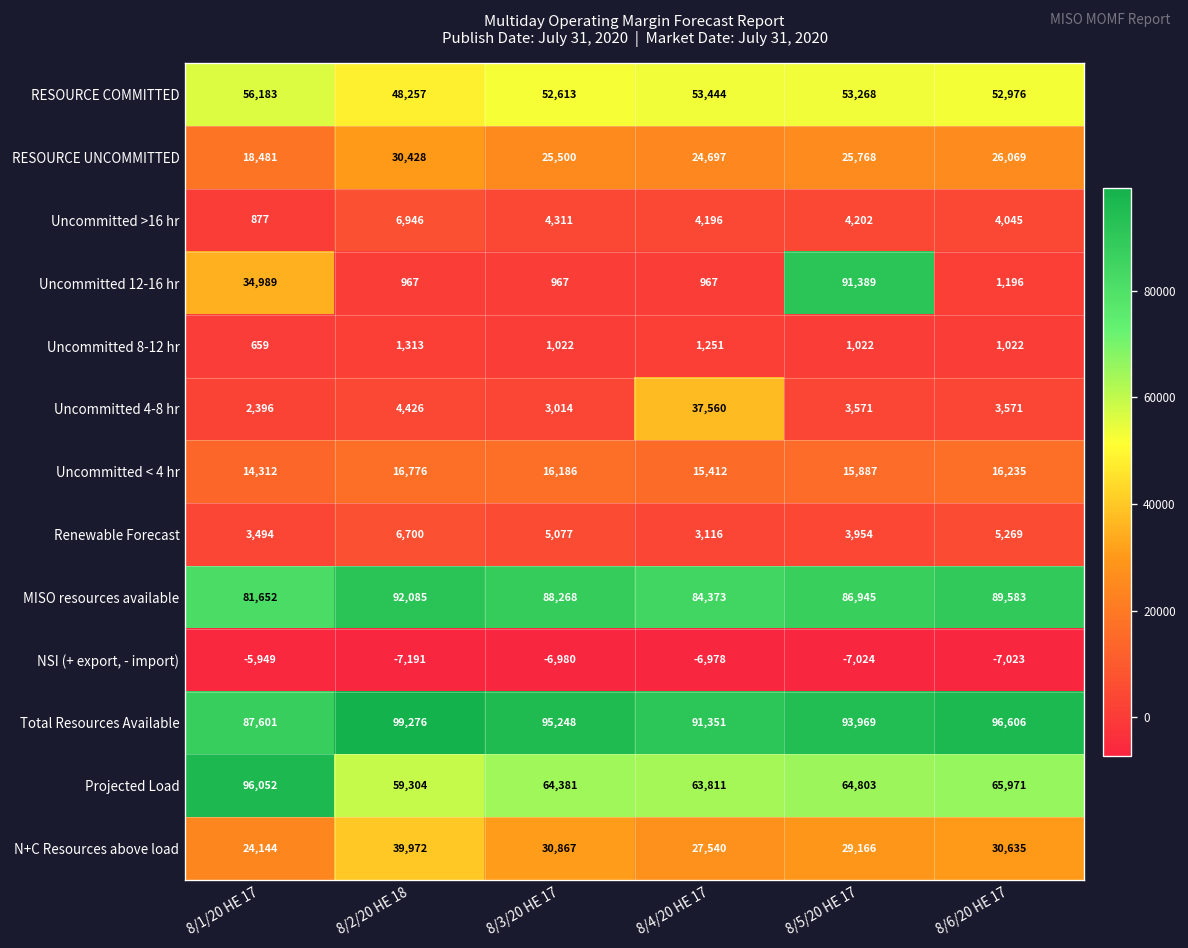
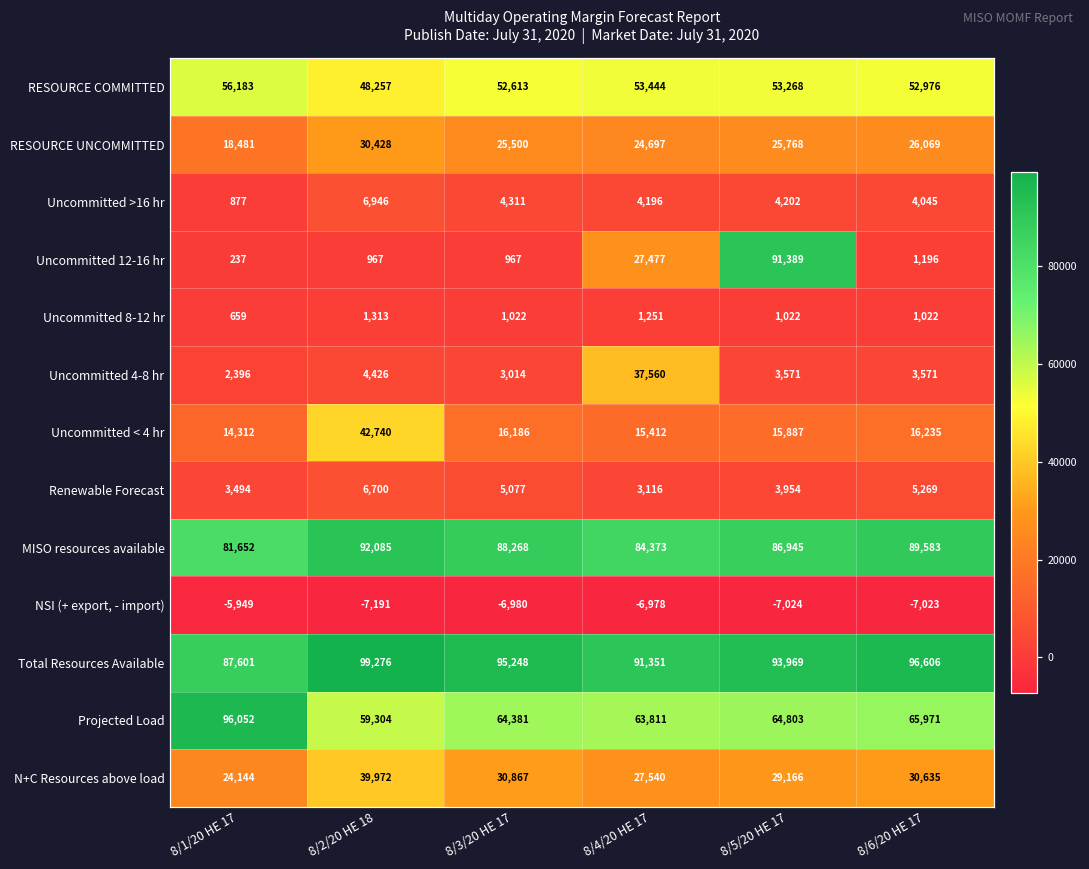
  {
    "RESOURCE COMMITTED": {
      "8/1/20 HE 17": "56,183",
      "8/2/20 HE 18": "48,257",
      "8/3/20 HE 17": "52,613",
      "8/4/20 HE 17": "53,444",
      "8/5/20 HE 17": "53,268",
      "8/6/20 HE 17": "52,976"
    },
    "RESOURCE UNCOMMITTED": {
      "8/1/20 HE 17": "18,481",
      "8/2/20 HE 18": "30,428",
      "8/3/20 HE 17": "25,500",
      "8/4/20 HE 17": "24,697",
      "8/5/20 HE 17": "25,768",
      "8/6/20 HE 17": "26,069"
    },
    "Uncommitted >16 hr": {
      "8/1/20 HE 17": "877",
      "8/2/20 HE 18": "6,946",
      "8/3/20 HE 17": "4,311",
      "8/4/20 HE 17": "4,196",
      "8/5/20 HE 17": "4,202",
      "8/6/20 HE 17": "4,045"
    },
    "Uncommitted 12-16 hr": {
-     "8/1/20 HE 17": "34,989",
+     "8/1/20 HE 17": "237",
      "8/2/20 HE 18": "967",
      "8/3/20 HE 17": "967",
-     "8/4/20 HE 17": "967",
+     "8/4/20 HE 17": "27,477",
      "8/5/20 HE 17": "91,389",
      "8/6/20 HE 17": "1,196"
    },
    "Uncommitted 8-12 hr": {
      "8/1/20 HE 17": "659",
      "8/2/20 HE 18": "1,313",
      "8/3/20 HE 17": "1,022",
      "8/4/20 HE 17": "1,251",
      "8/5/20 HE 17": "1,022",
      "8/6/20 HE 17": "1,022"
    },
    "Uncommitted 4-8 hr": {
      "8/1/20 HE 17": "2,396",
      "8/2/20 HE 18": "4,426",
      "8/3/20 HE 17": "3,014",
      "8/4/20 HE 17": "37,560",
      "8/5/20 HE 17": "3,571",
      "8/6/20 HE 17": "3,571"
    },
    "Uncommitted < 4 hr": {
      "8/1/20 HE 17": "14,312",
-     "8/2/20 HE 18": "16,776",
+     "8/2/20 HE 18": "42,740",
      "8/3/20 HE 17": "16,186",
      "8/4/20 HE 17": "15,412",
      "8/5/20 HE 17": "15,887",
      "8/6/20 HE 17": "16,235"
    },
    "Renewable Forecast": {
      "8/1/20 HE 17": "3,494",
      "8/2/20 HE 18": "6,700",
      "8/3/20 HE 17": "5,077",
      "8/4/20 HE 17": "3,116",
      "8/5/20 HE 17": "3,954",
      "8/6/20 HE 17": "5,269"
    },
    "MISO resources available": {
      "8/1/20 HE 17": "81,652",
      "8/2/20 HE 18": "92,085",
      "8/3/20 HE 17": "88,268",
      "8/4/20 HE 17": "84,373",
      "8/5/20 HE 17": "86,945",
      "8/6/20 HE 17": "89,583"
    },
    "NSI (+ export, - import)": {
      "8/1/20 HE 17": "-5,949",
      "8/2/20 HE 18": "-7,191",
      "8/3/20 HE 17": "-6,980",
      "8/4/20 HE 17": "-6,978",
      "8/5/20 HE 17": "-7,024",
      "8/6/20 HE 17": "-7,023"
    },
    "Total Resources Available": {
      "8/1/20 HE 17": "87,601",
      "8/2/20 HE 18": "99,276",
      "8/3/20 HE 17": "95,248",
      "8/4/20 HE 17": "91,351",
      "8/5/20 HE 17": "93,969",
      "8/6/20 HE 17": "96,606"
    },
    "Projected Load": {
      "8/1/20 HE 17": "96,052",
      "8/2/20 HE 18": "59,304",
      "8/3/20 HE 17": "64,381",
      "8/4/20 HE 17": "63,811",
      "8/5/20 HE 17": "64,803",
      "8/6/20 HE 17": "65,971"
    },
    "N+C Resources above load": {
      "8/1/20 HE 17": "24,144",
      "8/2/20 HE 18": "39,972",
      "8/3/20 HE 17": "30,867",
      "8/4/20 HE 17": "27,540",
      "8/5/20 HE 17": "29,166",
      "8/6/20 HE 17": "30,635"
    }
  }
